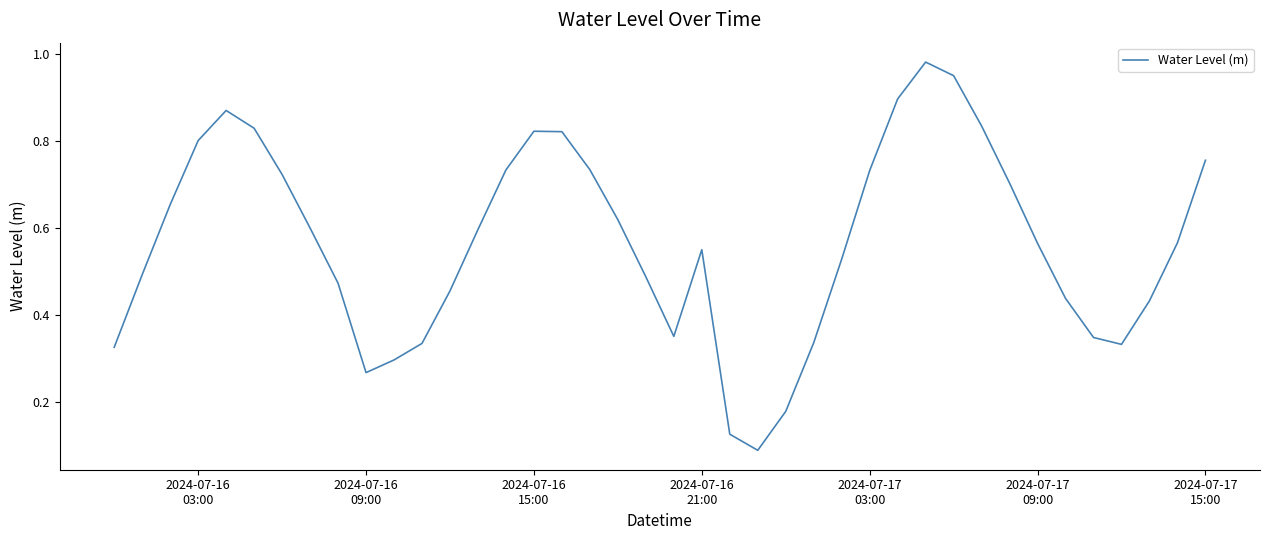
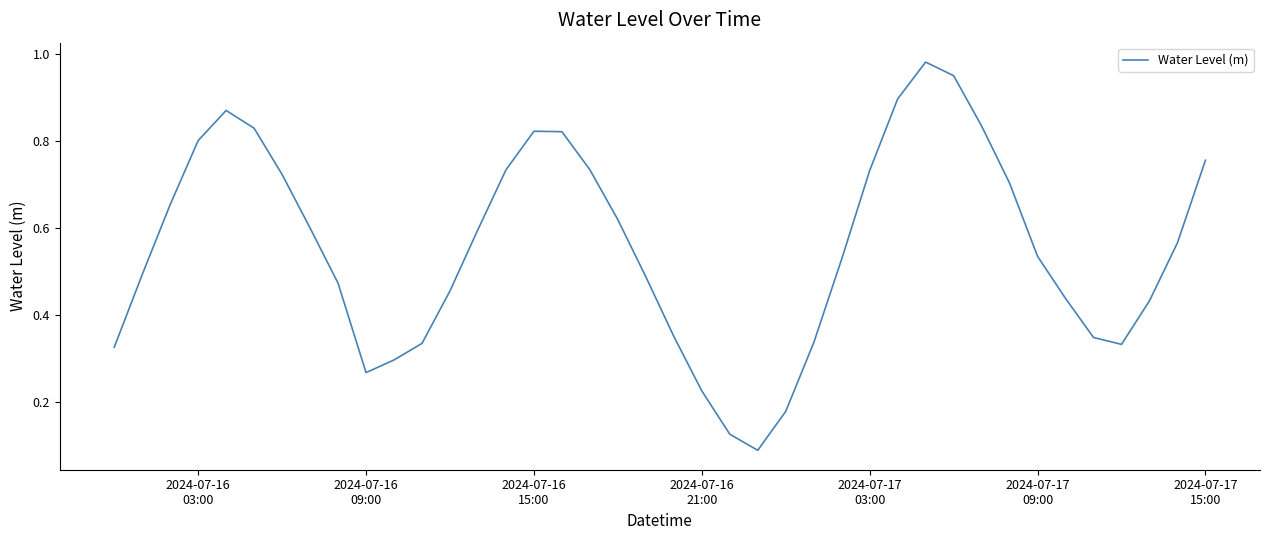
  {
    "2024-07-16 03:00": 0.80,
    "2024-07-16 09:00": 0.27,
    "2024-07-16 15:00": 0.82,
-   "2024-07-16 21:00": 0.55,
+   "2024-07-16 21:00": 0.23,
    "2024-07-17 03:00": 0.73,
-   "2024-07-17 09:00": 0.56,
+   "2024-07-17 09:00": 0.53,
    "2024-07-17 15:00": 0.76
  }
